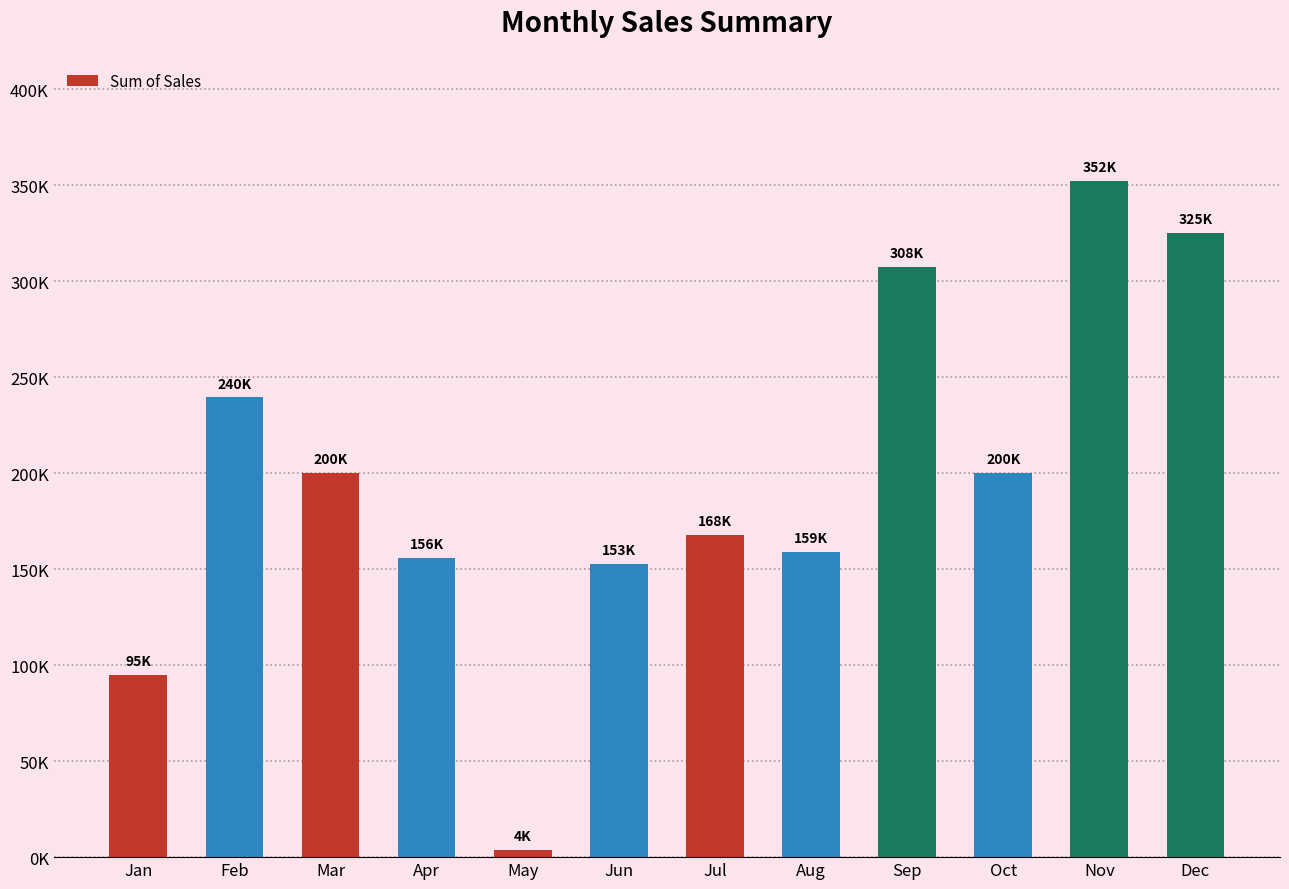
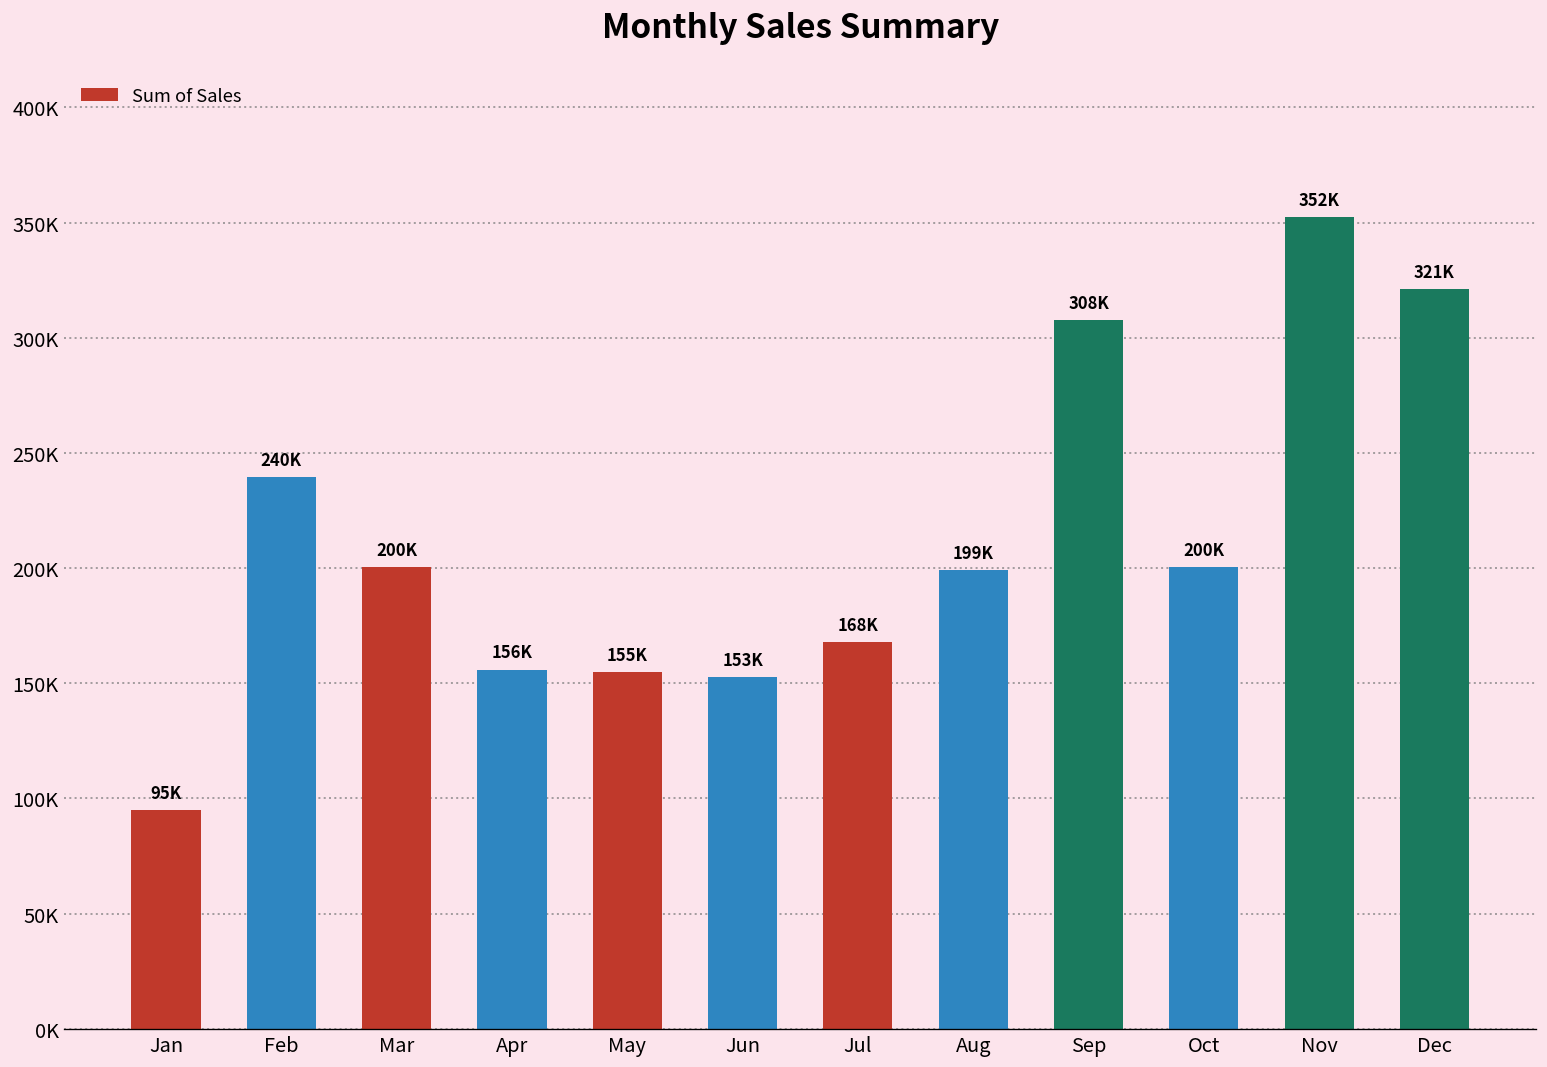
  {
    "Jan": "95K",
    "Feb": "240K",
    "Mar": "200K",
    "Apr": "156K",
-   "May": "4K",
+   "May": "155K",
    "Jun": "153K",
    "Jul": "168K",
-   "Aug": "159K",
+   "Aug": "199K",
    "Sep": "308K",
    "Oct": "200K",
    "Nov": "352K",
-   "Dec": "325K"
+   "Dec": "321K"
  }
